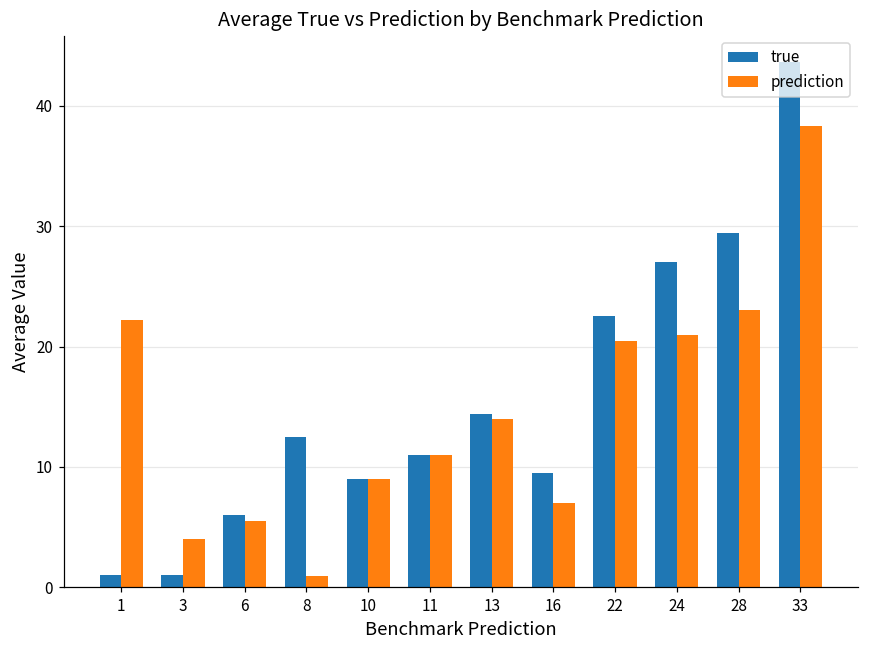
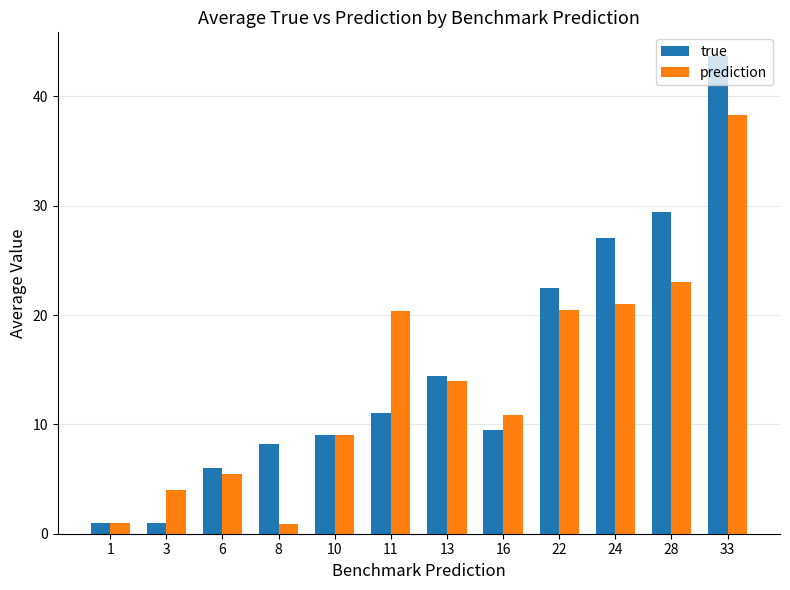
  {
    "true": {
      "1": 1.0,
      "3": 1.0,
      "6": 6.0,
-     "8": 12.5,
+     "8": 8.2,
      "10": 9.0,
      "11": 11.0,
      "13": 14.4,
      "16": 9.5,
      "22": 22.5,
      "24": 27.0,
      "28": 29.4
    },
    "prediction": {
-     "1": 22.2,
+     "1": 1.0,
      "3": 4.0,
      "6": 5.5,
      "8": 0.9,
      "10": 9.0,
-     "11": 11.0,
+     "11": 20.4,
      "13": 14.0,
-     "16": 7.0,
+     "16": 10.8,
      "22": 20.5,
      "24": 21.0,
      "28": 23.0,
      "33": 38.3
    }
  }
